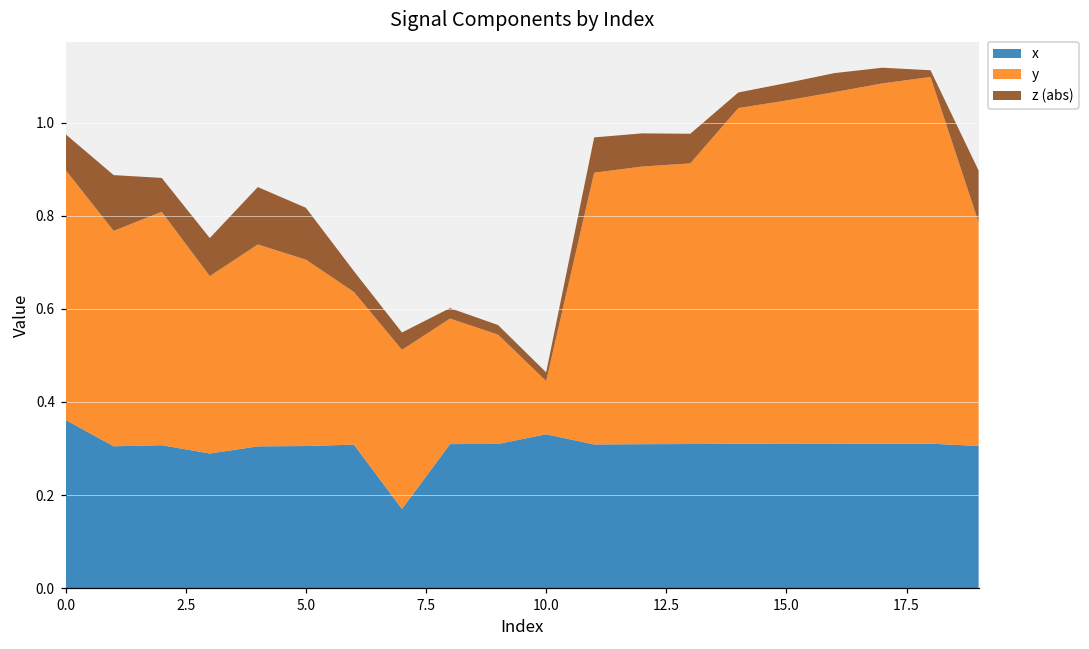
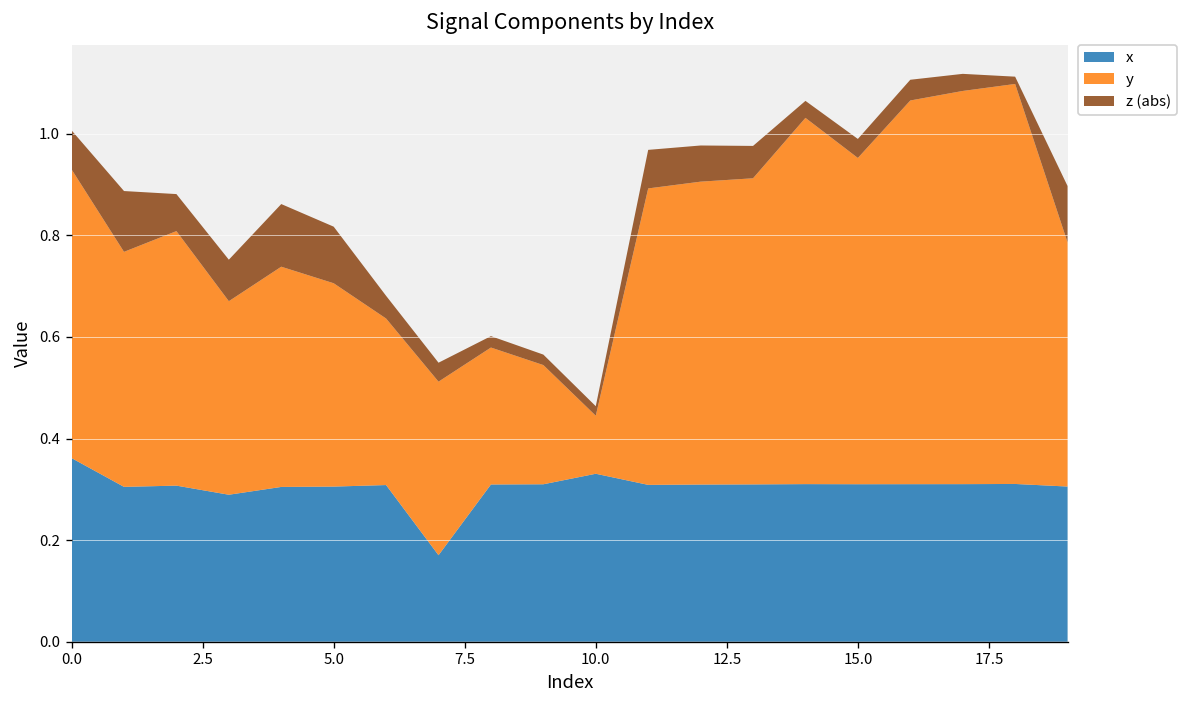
  {
    "x": {
      "0.0": 0.36,
      "5.0": 0.31,
      "10.0": 0.33,
      "15.0": 0.31
    },
    "y": {
-     "0.0": 0.54,
+     "0.0": 0.57,
      "5.0": 0.40,
      "10.0": 0.11,
-     "15.0": 0.74
+     "15.0": 0.64
    },
    "z (abs)": {
      "0.0": 0.08,
      "5.0": 0.11,
      "10.0": 0.02,
      "15.0": 0.04
    }
  }
